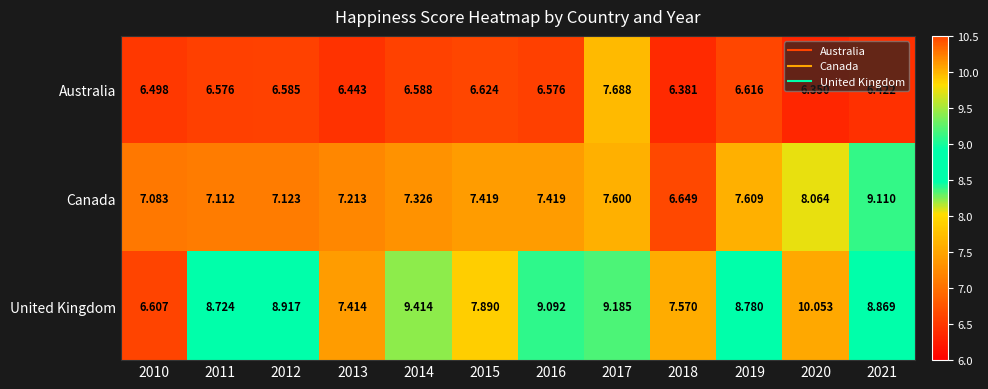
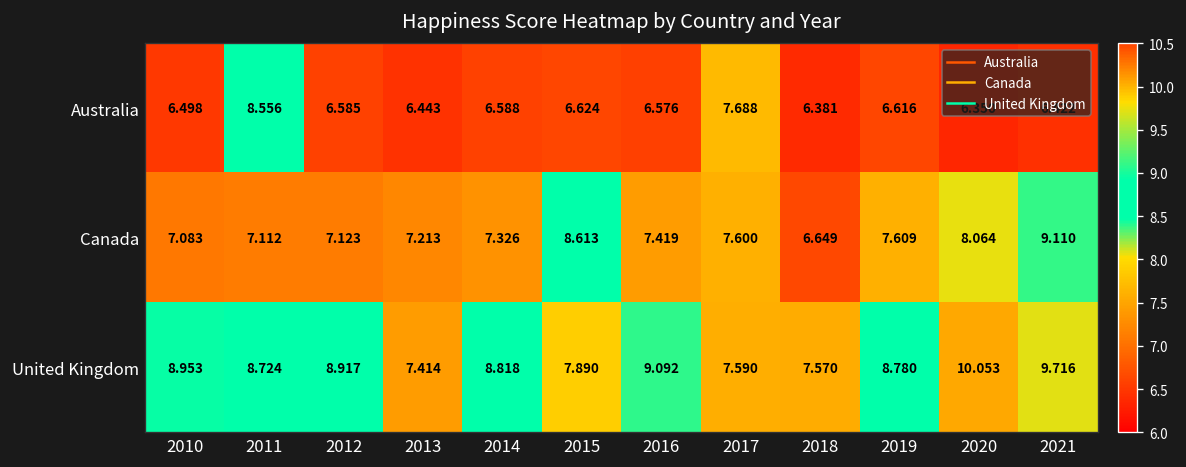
  {
    "Australia": {
      "2010": 6.498,
-     "2011": 6.576,
+     "2011": 8.556,
      "2012": 6.585,
      "2013": 6.443,
      "2014": 6.588,
      "2015": 6.624,
      "2016": 6.576,
      "2017": 7.688,
      "2018": 6.381,
      "2019": 6.616
    },
    "Canada": {
      "2010": 7.083,
      "2011": 7.112,
      "2012": 7.123,
      "2013": 7.213,
      "2014": 7.326,
-     "2015": 7.419,
+     "2015": 8.613,
      "2016": 7.419,
      "2017": 7.600,
      "2018": 6.649,
      "2019": 7.609,
      "2020": 8.064,
      "2021": 9.110
    },
    "United Kingdom": {
-     "2010": 6.607,
+     "2010": 8.953,
      "2011": 8.724,
      "2012": 8.917,
      "2013": 7.414,
-     "2014": 9.414,
+     "2014": 8.818,
      "2015": 7.890,
      "2016": 9.092,
-     "2017": 9.185,
+     "2017": 7.590,
      "2018": 7.570,
      "2019": 8.780,
      "2020": 10.053,
-     "2021": 8.869
+     "2021": 9.716
    }
  }
